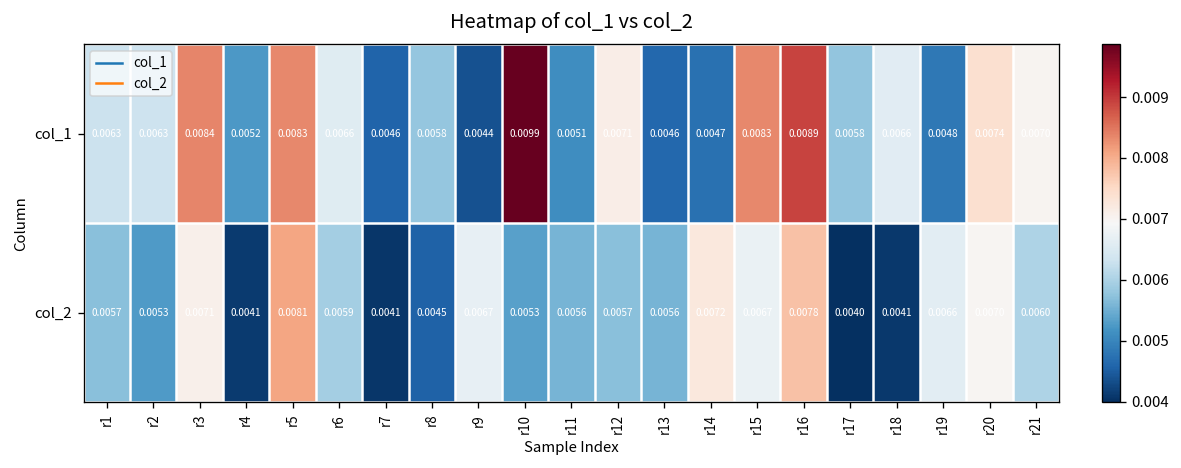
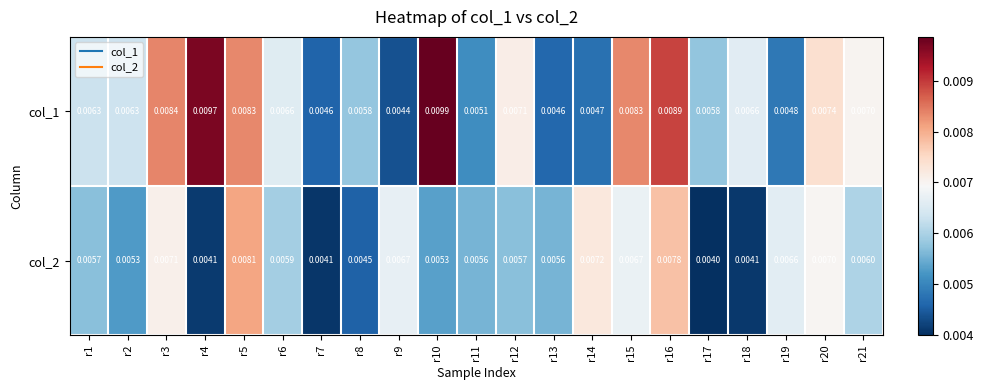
  {
    "col_1": {
      "r1": 0.0063,
      "r2": 0.0063,
      "r3": 0.0084,
-     "r4": 0.0052,
+     "r4": 0.0097,
      "r5": 0.0083,
      "r7": 0.0046,
      "r8": 0.0058,
      "r9": 0.0044,
      "r10": 0.0099,
      "r11": 0.0051,
      "r13": 0.0046,
      "r14": 0.0047,
      "r15": 0.0083,
      "r16": 0.0089,
      "r17": 0.0058,
      "r19": 0.0048
    },
    "col_2": {
      "r1": 0.0057,
      "r2": 0.0053,
      "r4": 0.0041,
      "r5": 0.0081,
      "r6": 0.0059,
      "r7": 0.0041,
      "r8": 0.0045,
      "r10": 0.0053,
      "r11": 0.0056,
      "r12": 0.0057,
      "r13": 0.0056,
      "r16": 0.0078,
      "r17": 0.0040,
      "r18": 0.0041,
      "r21": 0.0060
    }
  }
